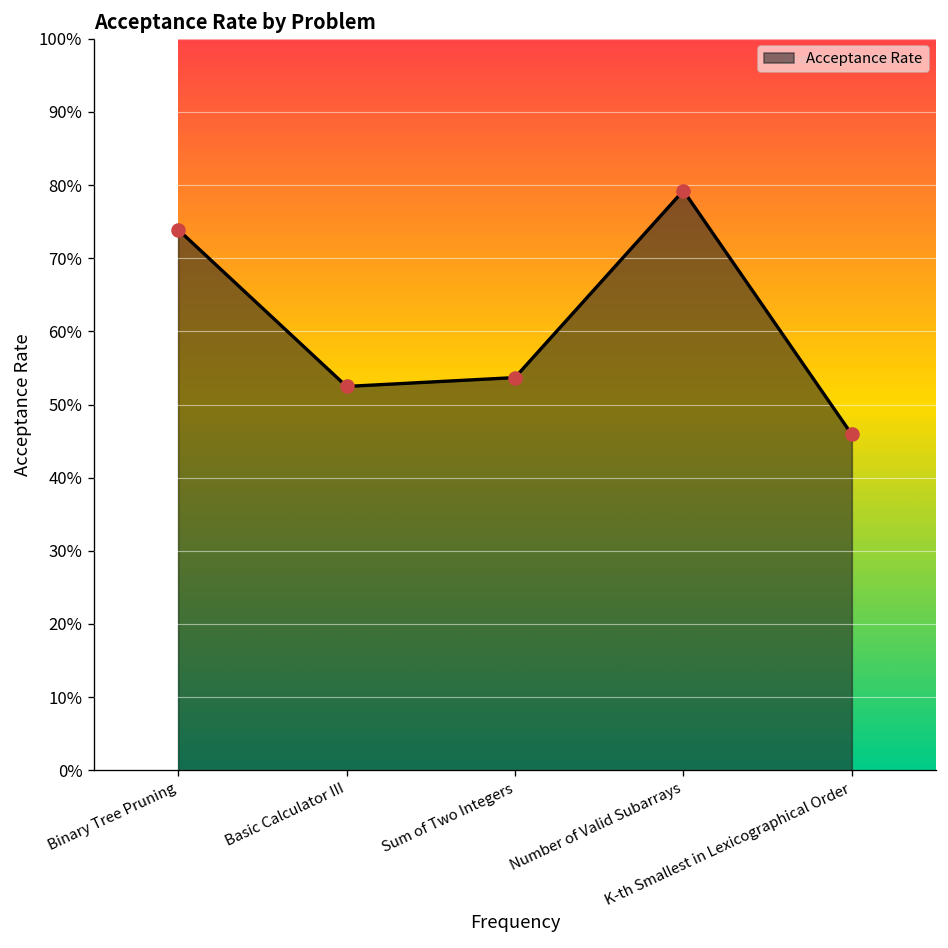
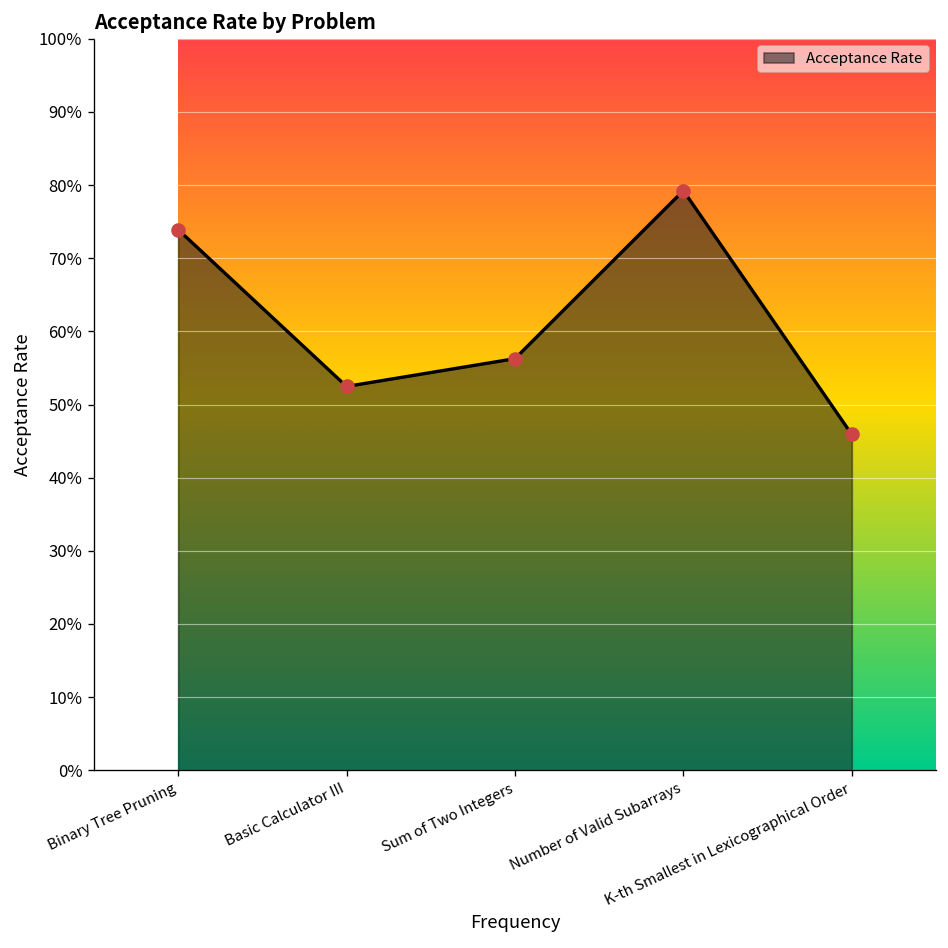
  {
    "Binary Tree Pruning": "74%",
    "Basic Calculator III": "52%",
-   "Sum of Two Integers": "54%",
+   "Sum of Two Integers": "56%",
    "Number of Valid Subarrays": "79%",
    "K-th Smallest in Lexicographical Order": "46%"
  }
